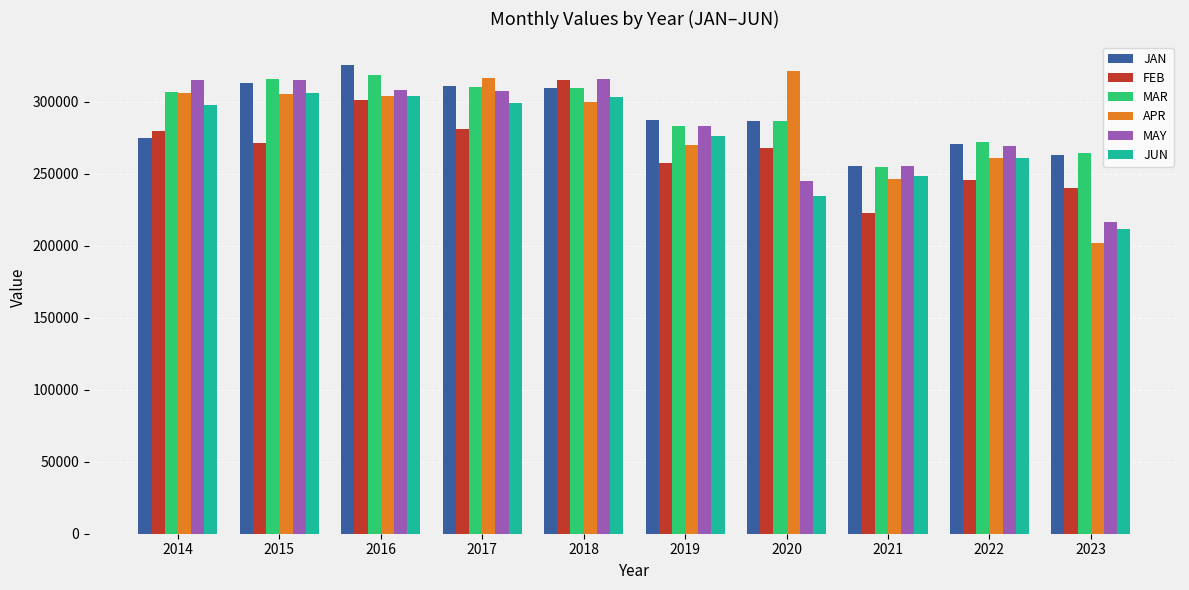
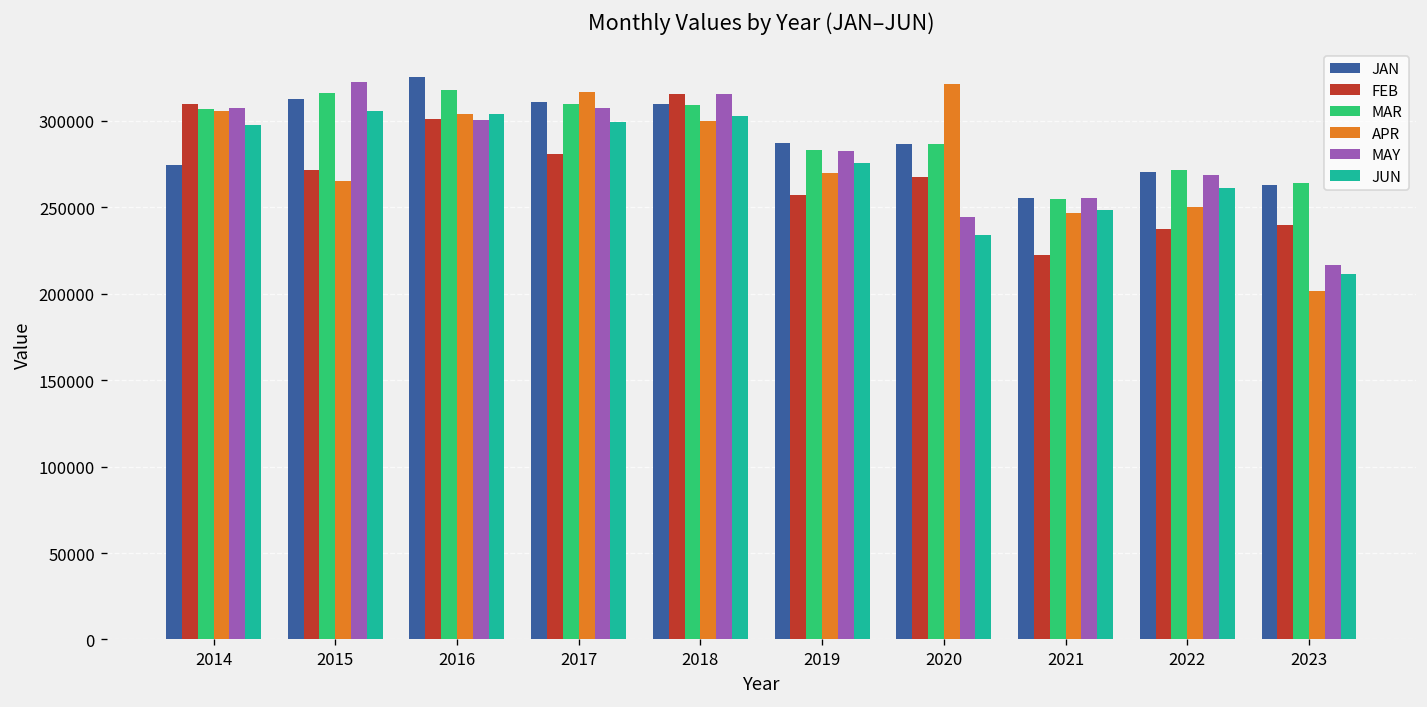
  {
    "JAN": {
      "2014": 274000,
      "2015": 313000,
      "2016": 326000,
      "2017": 311000,
      "2018": 310000,
      "2019": 287000,
      "2020": 287000,
      "2021": 255000,
      "2022": 270000,
      "2023": 263000
    },
    "FEB": {
-     "2014": 280000,
+     "2014": 310000,
      "2015": 271000,
      "2016": 301000,
      "2017": 281000,
      "2018": 315000,
      "2019": 257000,
      "2020": 268000,
      "2021": 223000,
-     "2022": 246000,
+     "2022": 238000,
      "2023": 240000
    },
    "APR": {
      "2014": 306000,
-     "2015": 306000,
+     "2015": 265000,
      "2016": 304000,
      "2017": 317000,
      "2018": 300000,
      "2019": 270000,
      "2020": 321000,
      "2021": 247000,
-     "2022": 261000,
+     "2022": 250000,
      "2023": 202000
    },
    "MAY": {
-     "2014": 315000,
-     "2015": 315000,
-     "2016": 308000,
+     "2014": 308000,
+     "2015": 323000,
+     "2016": 301000,
      "2017": 307000,
      "2018": 316000,
      "2019": 283000,
      "2020": 245000,
      "2021": 255000,
      "2022": 269000,
      "2023": 217000
    }
  }
